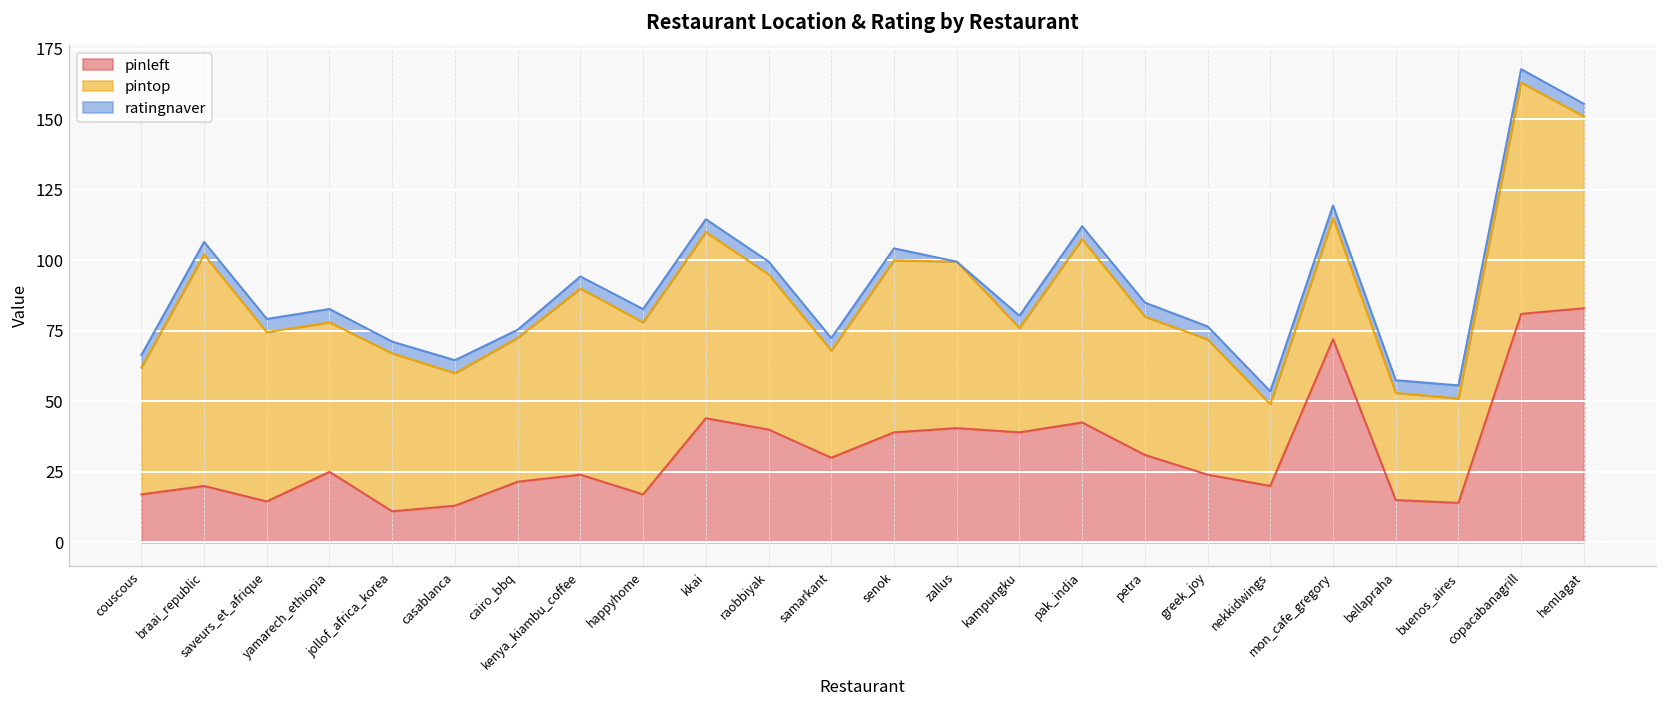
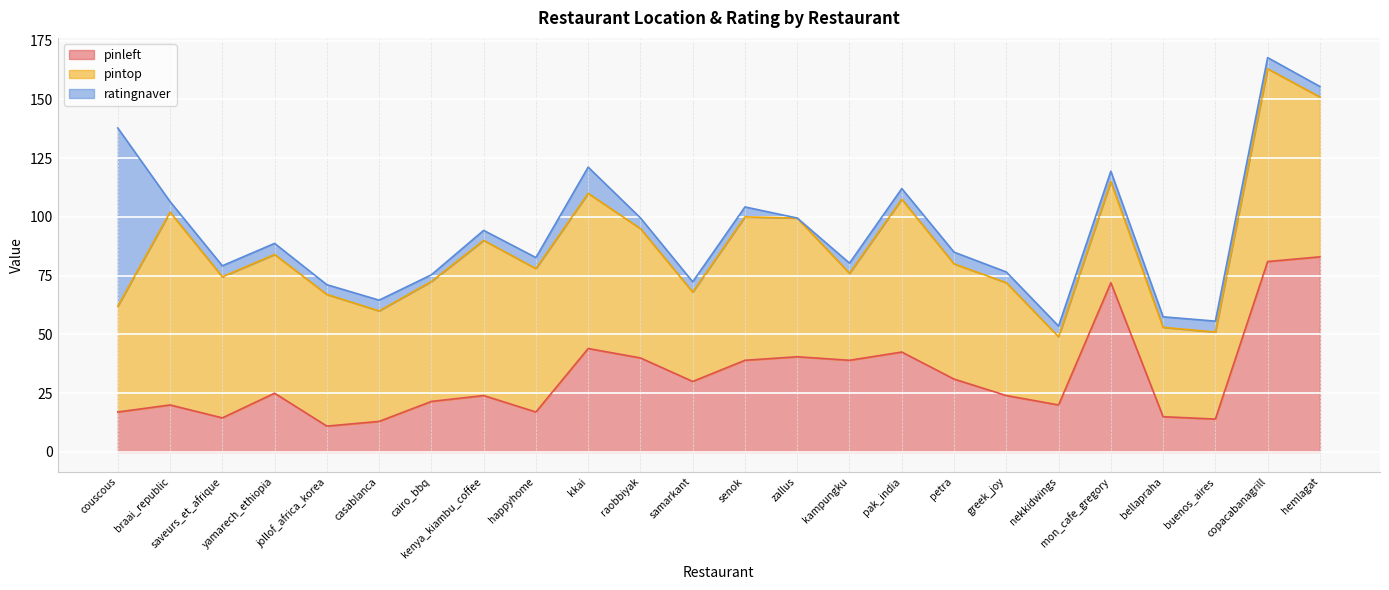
  {
    "pinleft": {
      "couscous": 17,
      "braai_republic": 20,
      "saveurs_et_afrique": 15,
      "yamarech_ethiopia": 25,
      "jollof_africa_korea": 11,
      "casablanca": 13,
      "cairo_bbq": 22,
      "kenya_kiambu_coffee": 24,
      "happyhome": 17,
      "kkai": 44,
      "raobbiyak": 40,
      "samarkant": 30,
      "senok": 39,
      "zallus": 41,
      "kampungku": 39,
      "pak_india": 43,
      "petra": 31,
      "greek_joy": 24,
      "nekkidwings": 20,
      "mon_cafe_gregory": 72,
      "bellapraha": 15,
      "buenos_aires": 14,
      "copacabanagrill": 81,
      "hemlagat": 83
    },
    "pintop": {
      "couscous": 45,
      "braai_republic": 82,
      "saveurs_et_afrique": 60,
-     "yamarech_ethiopia": 53,
+     "yamarech_ethiopia": 59,
      "jollof_africa_korea": 56,
      "casablanca": 47,
      "cairo_bbq": 51,
      "kenya_kiambu_coffee": 66,
      "happyhome": 61,
      "kkai": 66,
      "raobbiyak": 55,
      "samarkant": 38,
      "senok": 61,
      "kampungku": 37,
      "pak_india": 65,
      "petra": 49,
      "greek_joy": 48,
      "nekkidwings": 29,
      "mon_cafe_gregory": 43,
      "bellapraha": 38,
      "buenos_aires": 37,
      "copacabanagrill": 82,
      "hemlagat": 68
    },
    "ratingnaver": {
-     "couscous": 4,
+     "couscous": 76,
      "braai_republic": 5,
      "saveurs_et_afrique": 5,
      "yamarech_ethiopia": 5,
      "jollof_africa_korea": 4,
      "casablanca": 5,
      "cairo_bbq": 3,
      "kenya_kiambu_coffee": 4,
      "happyhome": 5,
-     "kkai": 5,
+     "kkai": 11,
      "raobbiyak": 5,
      "samarkant": 4,
      "senok": 4,
      "kampungku": 4,
      "pak_india": 5,
      "petra": 5,
      "greek_joy": 5,
      "nekkidwings": 5,
      "mon_cafe_gregory": 4,
      "bellapraha": 4,
      "buenos_aires": 5,
      "copacabanagrill": 5,
      "hemlagat": 4
    }
  }
